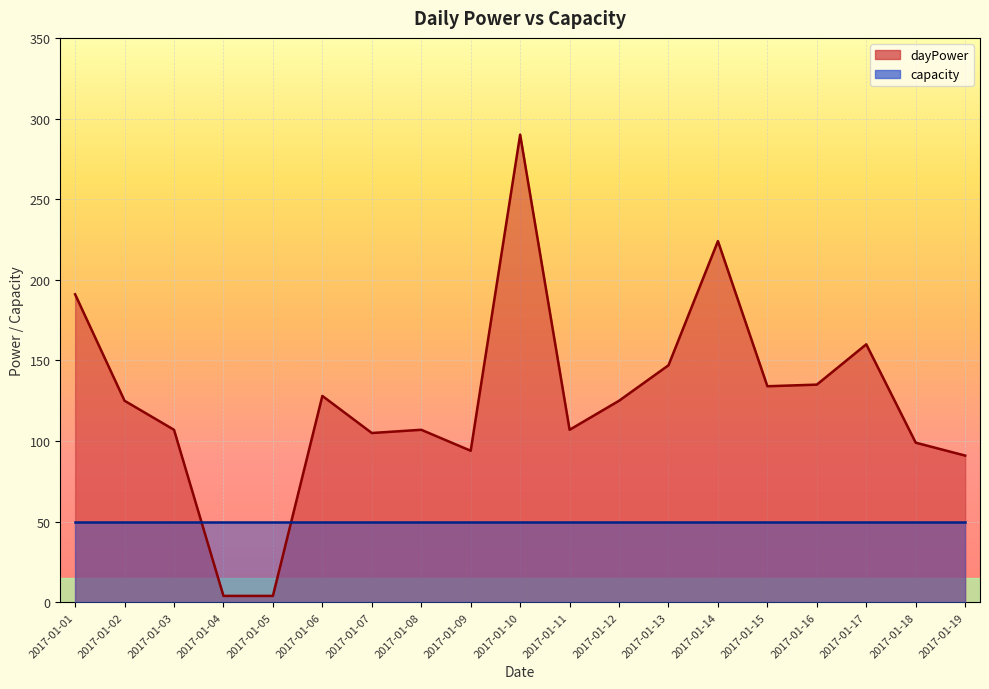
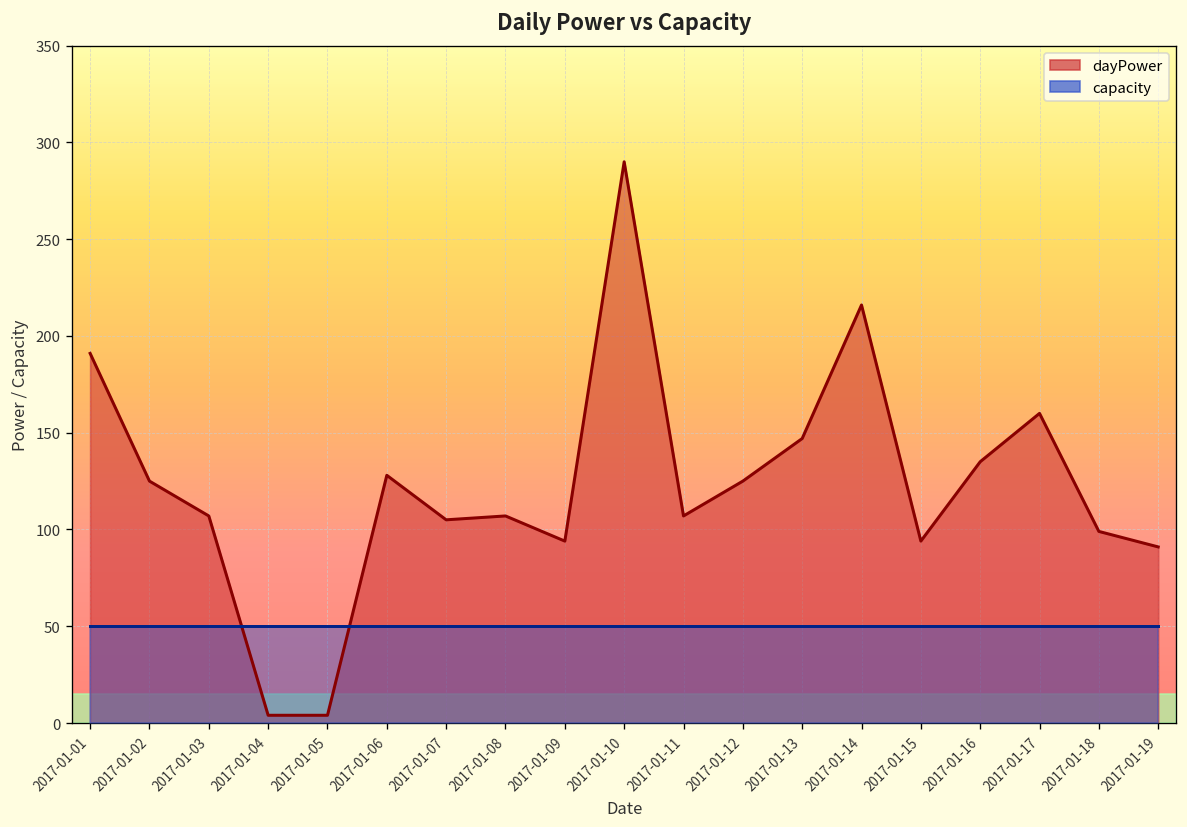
  {
    "dayPower": {
      "2017-01-01": 191,
      "2017-01-02": 125,
      "2017-01-03": 107,
      "2017-01-06": 128,
      "2017-01-07": 105,
      "2017-01-08": 107,
      "2017-01-09": 94,
      "2017-01-10": 290,
      "2017-01-11": 107,
      "2017-01-12": 125,
      "2017-01-13": 147,
-     "2017-01-14": 224,
-     "2017-01-15": 134,
+     "2017-01-14": 216,
+     "2017-01-15": 94,
      "2017-01-16": 135,
      "2017-01-17": 160,
      "2017-01-18": 99,
      "2017-01-19": 91
    },
    "capacity": {
      "2017-01-01": 50,
      "2017-01-02": 50,
      "2017-01-03": 50,
      "2017-01-04": 50,
      "2017-01-05": 50,
      "2017-01-06": 50,
      "2017-01-07": 50,
      "2017-01-08": 50,
      "2017-01-09": 50,
      "2017-01-10": 50,
      "2017-01-11": 50,
      "2017-01-12": 50,
      "2017-01-13": 50,
      "2017-01-14": 50,
      "2017-01-15": 50,
      "2017-01-16": 50,
      "2017-01-17": 50,
      "2017-01-18": 50,
      "2017-01-19": 50
    }
  }
